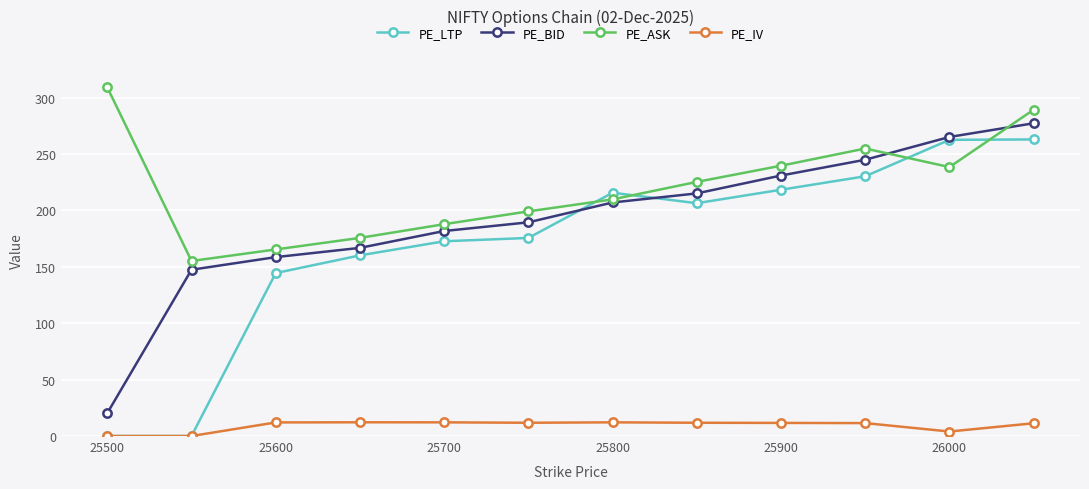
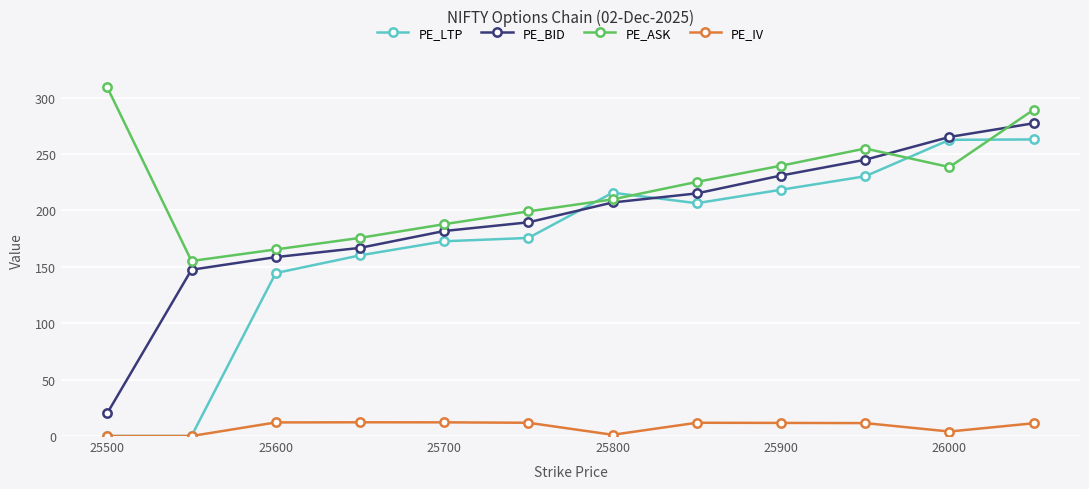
  {
    "PE_LTP": {
      "25600": 145,
      "25700": 173,
      "25800": 216,
      "25900": 218,
      "26000": 263
    },
    "PE_BID": {
      "25500": 20,
      "25600": 159,
      "25700": 182,
      "25800": 207,
      "25900": 231,
      "26000": 265
    },
    "PE_ASK": {
      "25500": 309,
      "25600": 165,
      "25700": 188,
      "25800": 210,
      "25900": 240,
      "26000": 239
    },
    "PE_IV": {
      "25600": 12,
      "25700": 12,
-     "25800": 12,
+     "25800": 1,
      "25900": 12,
      "26000": 4
    }
  }
